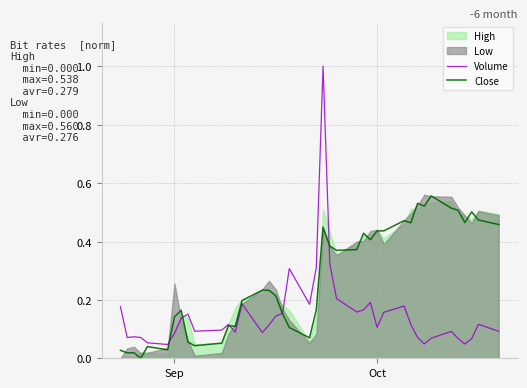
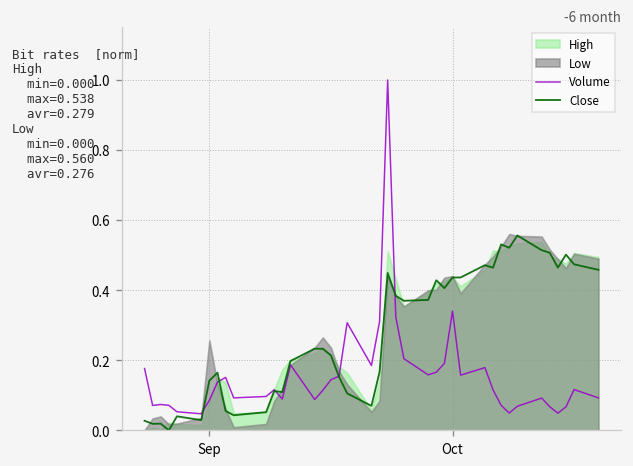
  {
    "Volume": {
-     "Oct": 0.11
+     "Oct": 0.34
    },
    "Close": {
      "Sep": 0.14
    },
    "Low": {
      "Sep": 0.26
    }
  }
